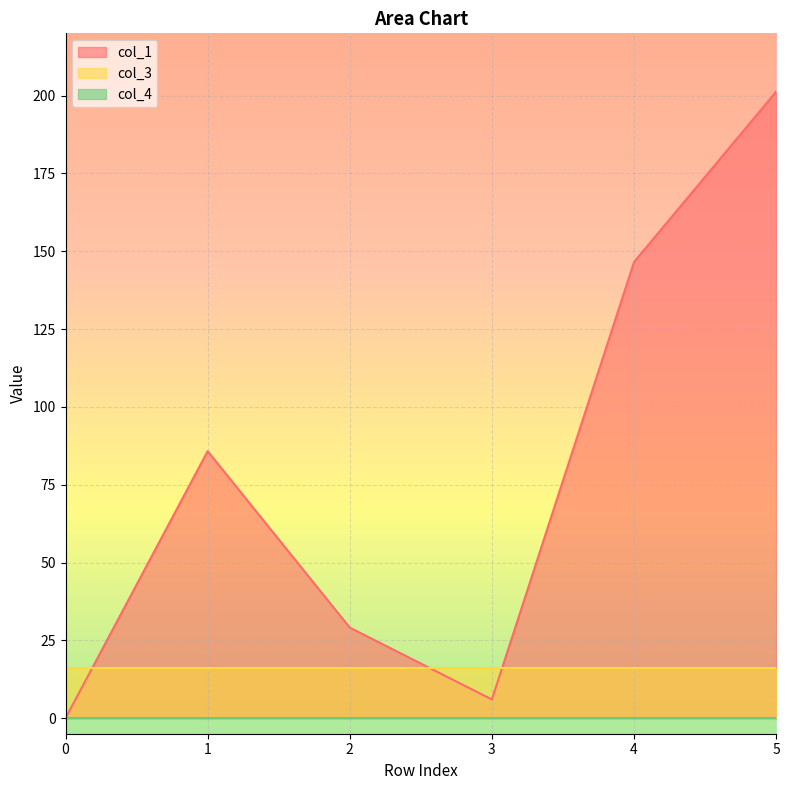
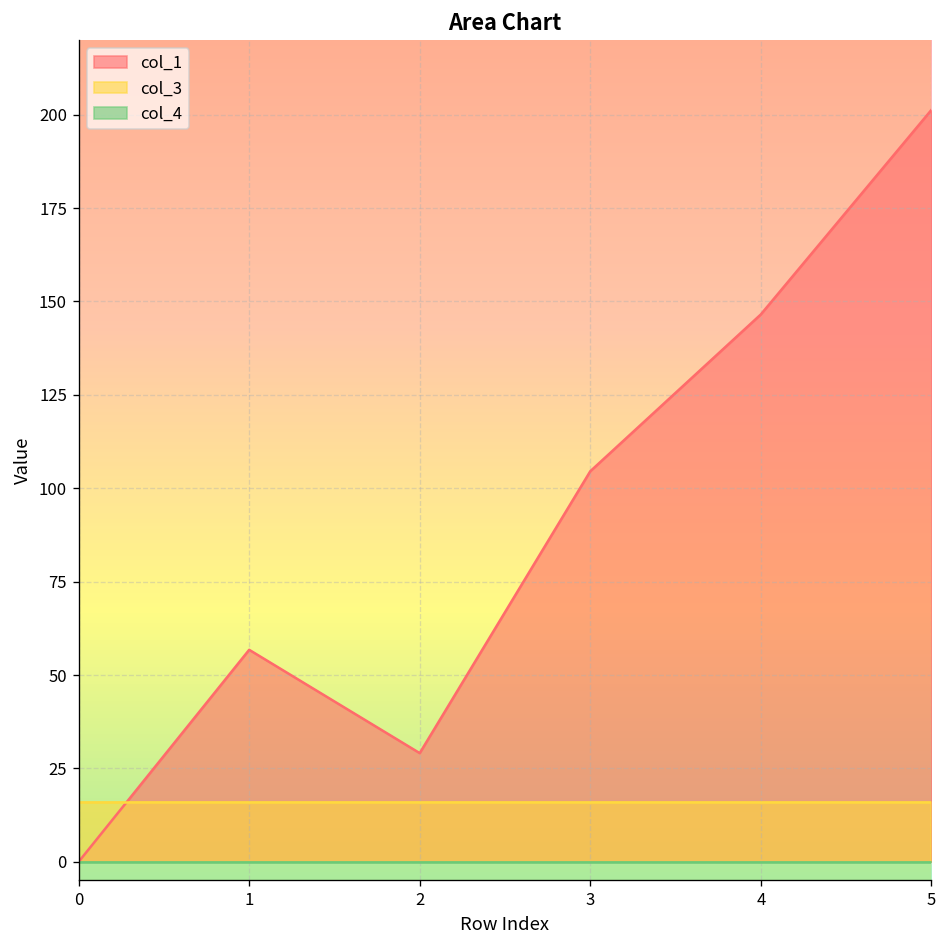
  {
    "col_1": {
-     "1": 86,
+     "1": 57,
      "2": 29,
-     "3": 6,
+     "3": 105,
      "4": 147,
      "5": 201
    },
    "col_3": {
      "0": 16,
      "1": 16,
      "2": 16,
      "3": 16,
      "4": 16,
      "5": 16
    },
    "col_4": {
      "1": 0,
      "2": 0,
      "3": 0,
      "4": 0,
      "5": 0
    }
  }
